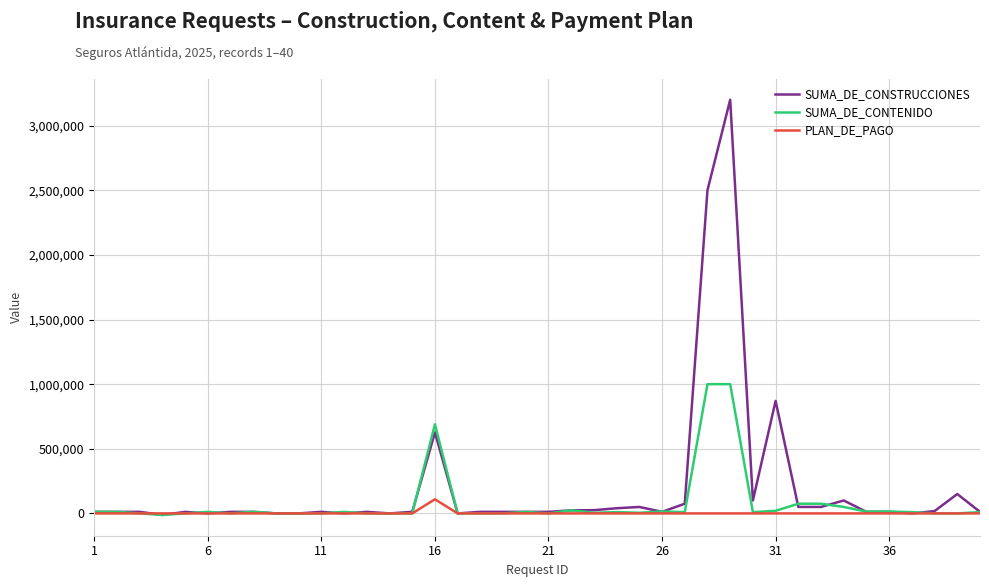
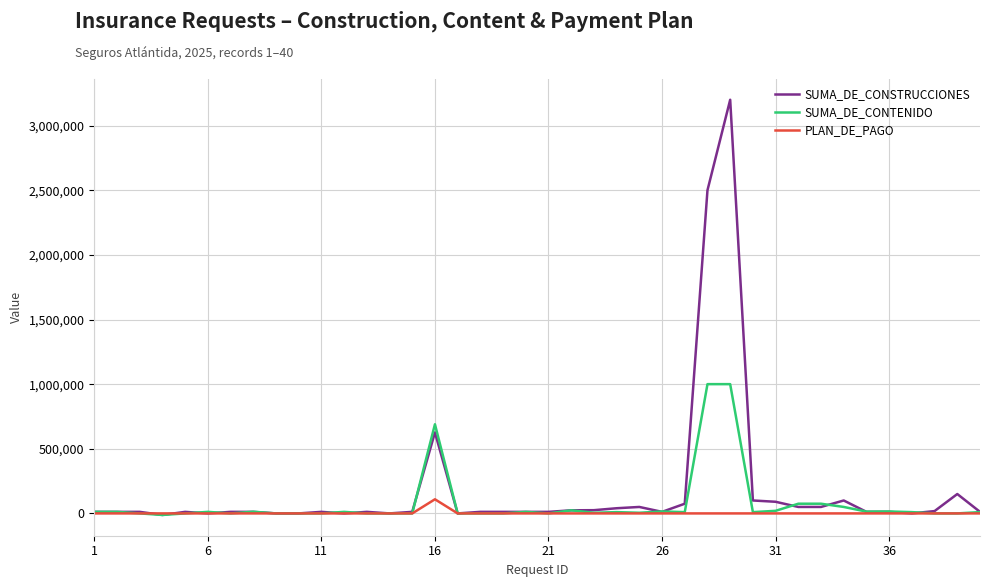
  {
    "SUMA_DE_CONSTRUCCIONES": {
      "16": "630,000",
-     "31": "870,000"
+     "31": "90,000"
    },
    "SUMA_DE_CONTENIDO": {
      "16": "690,000",
      "31": "20,000"
    },
    "PLAN_DE_PAGO": {
      "16": "110,000",
      "31": "0"
    }
  }
